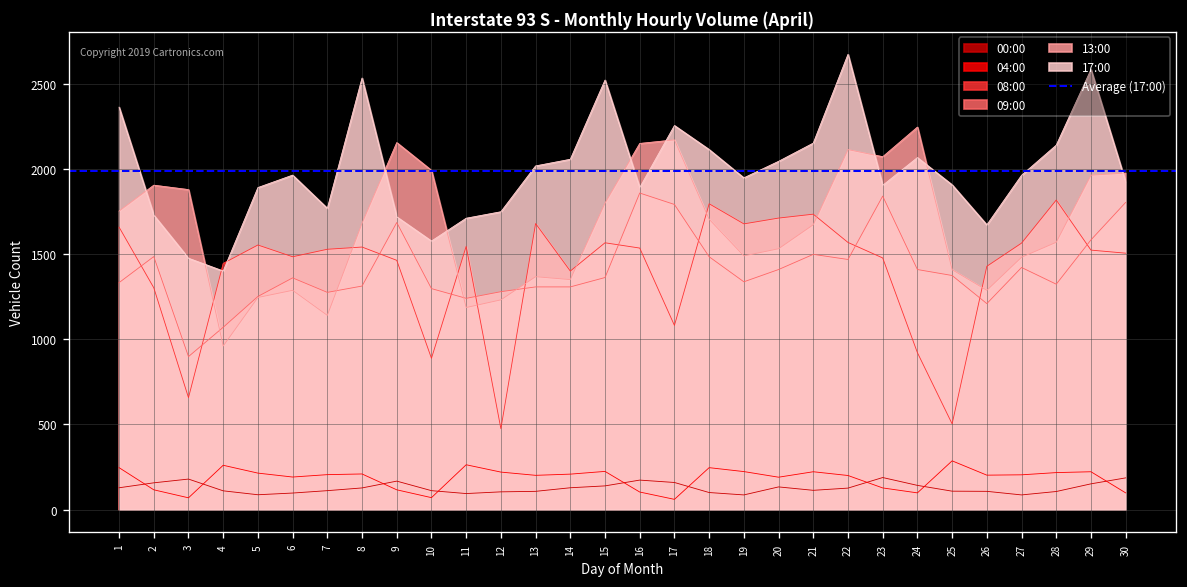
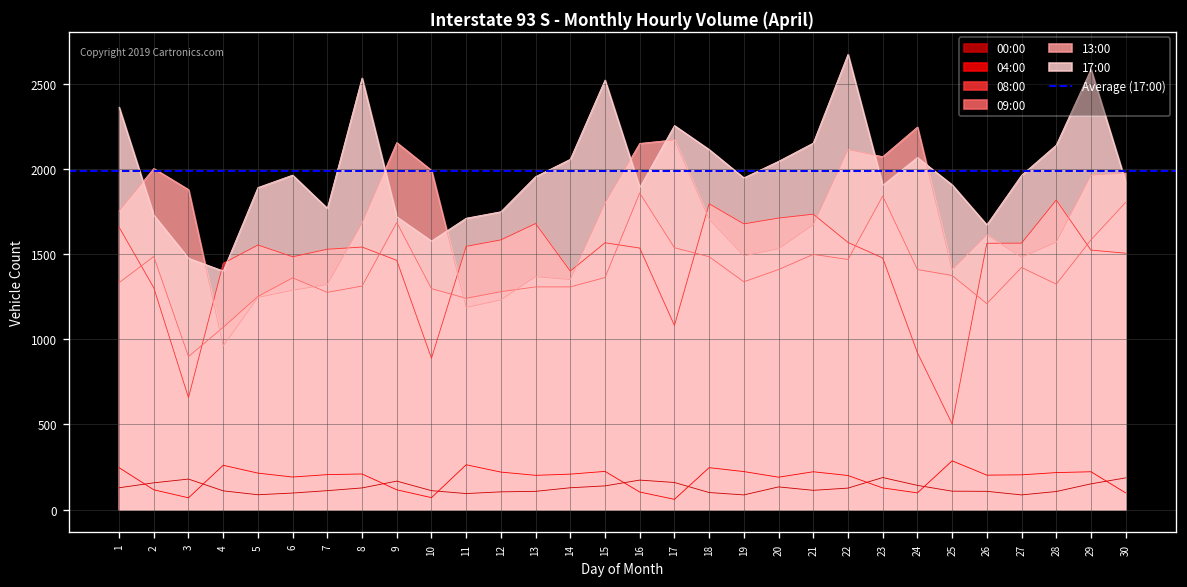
  {
    "08:00": {
      "1": 1660,
      "2": 1300,
      "3": 660,
      "4": 1450,
      "5": 1550,
      "6": 1480,
      "7": 1530,
      "8": 1540,
      "9": 1460,
      "10": 890,
      "11": 1550,
-     "12": 480,
+     "12": 1580,
      "13": 1680,
      "14": 1400,
      "15": 1570,
      "16": 1540,
      "17": 1080,
      "18": 1800,
      "19": 1680,
      "20": 1710,
      "21": 1730,
      "22": 1570,
      "23": 1480,
      "24": 920,
      "25": 500,
-     "26": 1430,
+     "26": 1560,
      "27": 1560,
      "28": 1820,
      "29": 1520,
      "30": 1510
    },
    "09:00": {
      "1": 1330,
      "2": 1490,
      "3": 900,
      "4": 1070,
      "6": 1360,
      "7": 1280,
      "8": 1310,
      "9": 1690,
      "10": 1300,
      "11": 1240,
      "12": 1280,
      "13": 1310,
      "14": 1310,
      "15": 1360,
      "16": 1860,
-     "17": 1790,
+     "17": 1540,
      "18": 1480,
      "19": 1340,
      "20": 1410,
      "21": 1500,
      "22": 1470,
      "23": 1840,
      "24": 1410,
      "25": 1370,
      "26": 1210,
      "27": 1420,
      "28": 1320,
      "29": 1580,
      "30": 1800
    },
    "13:00": {
      "1": 1750,
-     "2": 1900,
+     "2": 2000,
      "3": 1880,
      "4": 960,
      "6": 1290,
-     "7": 1140,
+     "7": 1320,
      "8": 1680,
      "9": 2150,
      "10": 1990,
      "11": 1190,
      "12": 1230,
      "13": 1370,
      "14": 1350,
      "15": 1800,
      "16": 2150,
      "17": 2170,
      "18": 1700,
      "19": 1490,
      "20": 1530,
      "21": 1670,
      "22": 2110,
      "23": 2070,
      "24": 2250,
      "25": 1410,
-     "26": 1290,
+     "26": 1610,
      "27": 1480,
      "28": 1570,
      "29": 1960,
      "30": 1980
    },
    "17:00": {
      "1": 2360,
      "2": 1730,
      "3": 1480,
      "4": 1400,
      "5": 1890,
      "6": 1960,
      "7": 1770,
      "8": 2530,
      "9": 1720,
      "10": 1580,
      "11": 1710,
      "12": 1750,
-     "13": 2020,
+     "13": 1950,
      "14": 2060,
      "15": 2520,
      "16": 1890,
      "17": 2250,
      "18": 2110,
      "19": 1950,
      "20": 2040,
      "21": 2150,
      "22": 2670,
      "23": 1900,
      "24": 2070,
      "25": 1910,
      "26": 1670,
      "27": 1960,
      "28": 2140,
      "30": 1920
    }
  }
